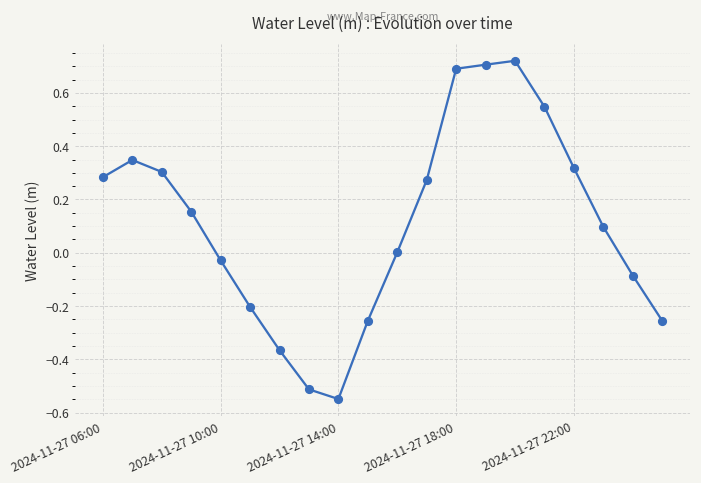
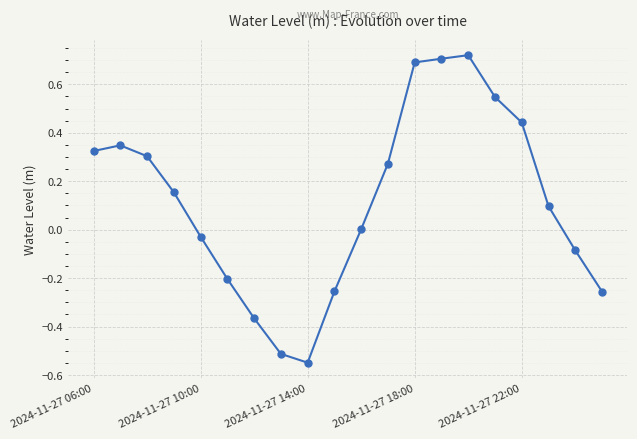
  {
-   "2024-11-27 06:00": 0.28,
+   "2024-11-27 06:00": 0.32,
    "2024-11-27 10:00": -0.03,
    "2024-11-27 14:00": -0.55,
    "2024-11-27 18:00": 0.69,
-   "2024-11-27 22:00": 0.32
+   "2024-11-27 22:00": 0.44
  }
